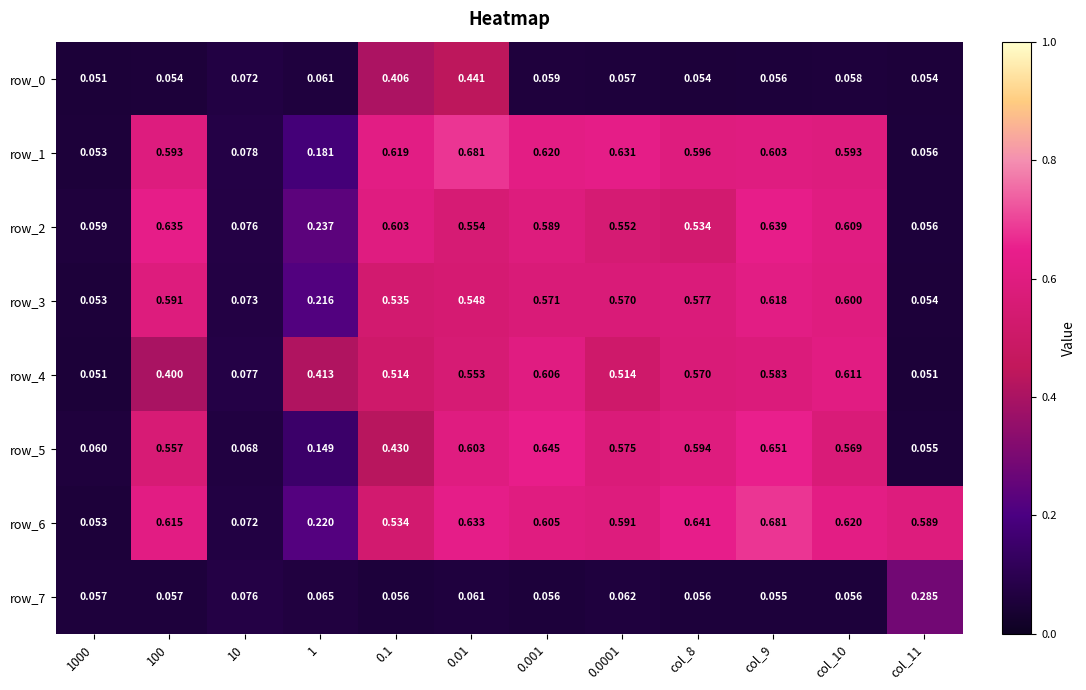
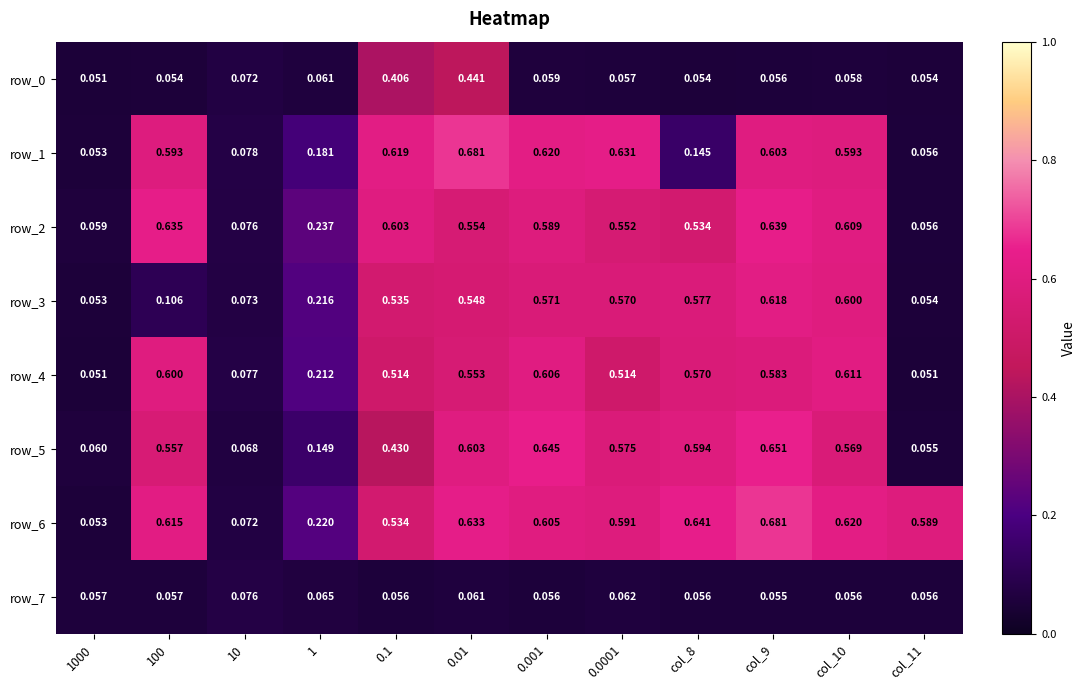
  {
    "row_0": {
      "1000": 0.051,
      "100": 0.054,
      "10": 0.072,
      "1": 0.061,
      "0.1": 0.406,
      "0.01": 0.441,
      "0.001": 0.059,
      "0.0001": 0.057,
      "col_8": 0.054,
      "col_9": 0.056,
      "col_10": 0.058,
      "col_11": 0.054
    },
    "row_1": {
      "1000": 0.053,
      "100": 0.593,
      "10": 0.078,
      "1": 0.181,
      "0.1": 0.619,
      "0.01": 0.681,
      "0.001": 0.620,
      "0.0001": 0.631,
-     "col_8": 0.596,
+     "col_8": 0.145,
      "col_9": 0.603,
      "col_10": 0.593,
      "col_11": 0.056
    },
    "row_2": {
      "1000": 0.059,
      "100": 0.635,
      "10": 0.076,
      "1": 0.237,
      "0.1": 0.603,
      "0.01": 0.554,
      "0.001": 0.589,
      "0.0001": 0.552,
      "col_8": 0.534,
      "col_9": 0.639,
      "col_10": 0.609,
      "col_11": 0.056
    },
    "row_3": {
      "1000": 0.053,
-     "100": 0.591,
+     "100": 0.106,
      "10": 0.073,
      "1": 0.216,
      "0.1": 0.535,
      "0.01": 0.548,
      "0.001": 0.571,
      "0.0001": 0.570,
      "col_8": 0.577,
      "col_9": 0.618,
      "col_10": 0.600,
      "col_11": 0.054
    },
    "row_4": {
      "1000": 0.051,
-     "100": 0.400,
+     "100": 0.600,
      "10": 0.077,
-     "1": 0.413,
+     "1": 0.212,
      "0.1": 0.514,
      "0.01": 0.553,
      "0.001": 0.606,
      "0.0001": 0.514,
      "col_8": 0.570,
      "col_9": 0.583,
      "col_10": 0.611,
      "col_11": 0.051
    },
    "row_5": {
      "1000": 0.060,
      "100": 0.557,
      "10": 0.068,
      "1": 0.149,
      "0.1": 0.430,
      "0.01": 0.603,
      "0.001": 0.645,
      "0.0001": 0.575,
      "col_8": 0.594,
      "col_9": 0.651,
      "col_10": 0.569,
      "col_11": 0.055
    },
    "row_6": {
      "1000": 0.053,
      "100": 0.615,
      "10": 0.072,
      "1": 0.220,
      "0.1": 0.534,
      "0.01": 0.633,
      "0.001": 0.605,
      "0.0001": 0.591,
      "col_8": 0.641,
      "col_9": 0.681,
      "col_10": 0.620,
      "col_11": 0.589
    },
    "row_7": {
      "1000": 0.057,
      "100": 0.057,
      "10": 0.076,
      "1": 0.065,
      "0.1": 0.056,
      "0.01": 0.061,
      "0.001": 0.056,
      "0.0001": 0.062,
      "col_8": 0.056,
      "col_9": 0.055,
      "col_10": 0.056,
-     "col_11": 0.285
+     "col_11": 0.056
    }
  }
